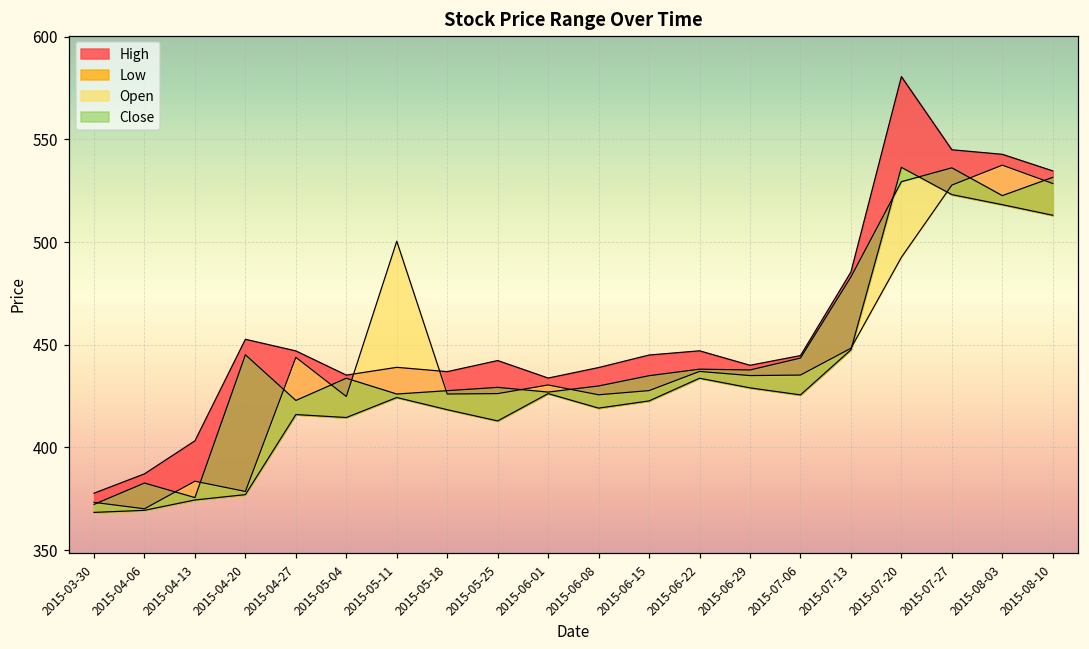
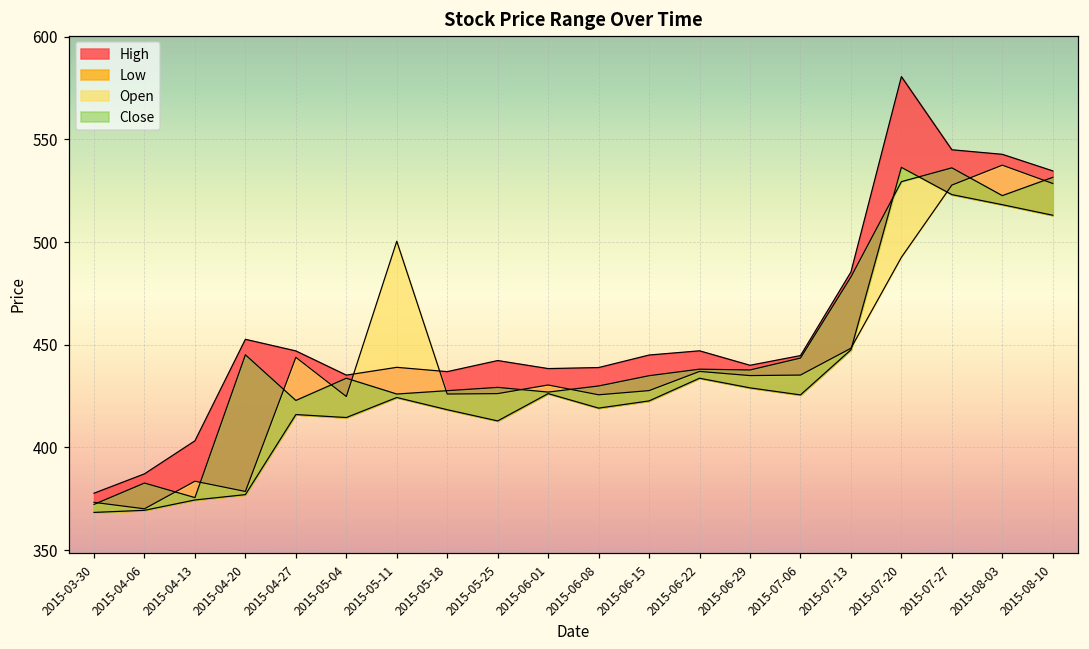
  {
    "High": {
      "2015-03-30": 378,
      "2015-04-06": 387,
      "2015-04-13": 403,
      "2015-04-20": 453,
      "2015-04-27": 447,
      "2015-05-04": 435,
      "2015-05-11": 439,
      "2015-05-18": 437,
      "2015-05-25": 442,
-     "2015-06-01": 434,
+     "2015-06-01": 438,
      "2015-06-08": 439,
      "2015-06-15": 445,
      "2015-06-22": 447,
      "2015-06-29": 440,
      "2015-07-13": 485,
      "2015-07-20": 581,
      "2015-07-27": 545,
      "2015-08-03": 543,
      "2015-08-10": 535
    },
    "Low": {
      "2015-03-30": 368,
      "2015-04-20": 377,
      "2015-04-27": 416,
      "2015-05-04": 415,
      "2015-05-11": 424,
      "2015-05-18": 418,
      "2015-05-25": 413,
      "2015-06-08": 419,
      "2015-06-15": 423,
      "2015-06-22": 434,
      "2015-06-29": 429,
      "2015-07-06": 426,
      "2015-07-27": 523,
      "2015-08-03": 518,
      "2015-08-10": 513
    }
  }
